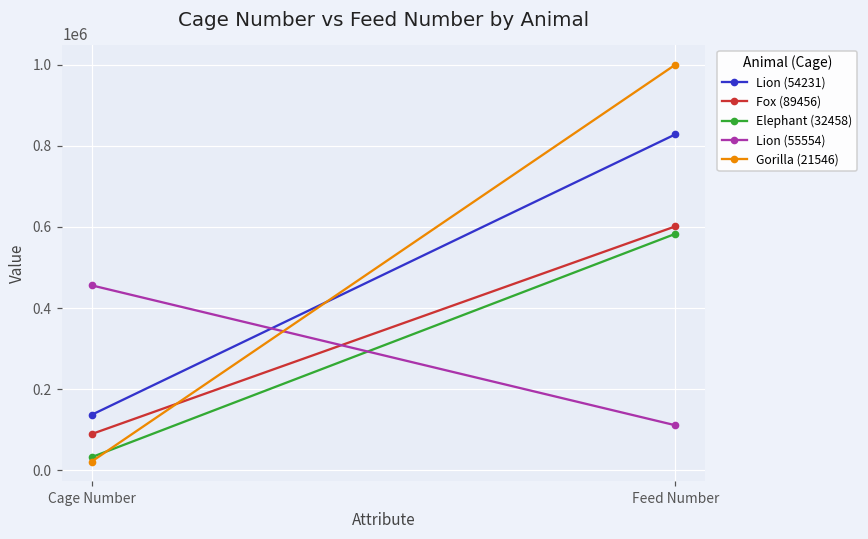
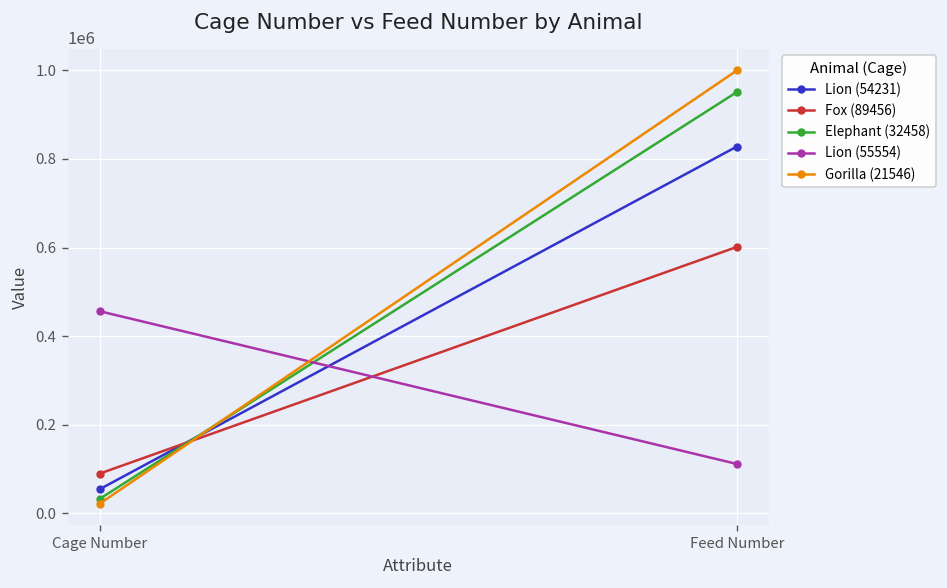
  {
    "Lion (54231)": {
-     "Cage Number": 140000,
+     "Cage Number": 50000,
      "Feed Number": 830000
    },
    "Fox (89456)": {
      "Cage Number": 90000,
      "Feed Number": 600000
    },
    "Elephant (32458)": {
      "Cage Number": 30000,
-     "Feed Number": 580000
+     "Feed Number": 950000
    },
    "Lion (55554)": {
      "Cage Number": 460000,
      "Feed Number": 110000
    },
    "Gorilla (21546)": {
      "Cage Number": 20000,
      "Feed Number": 1000000
    }
  }
